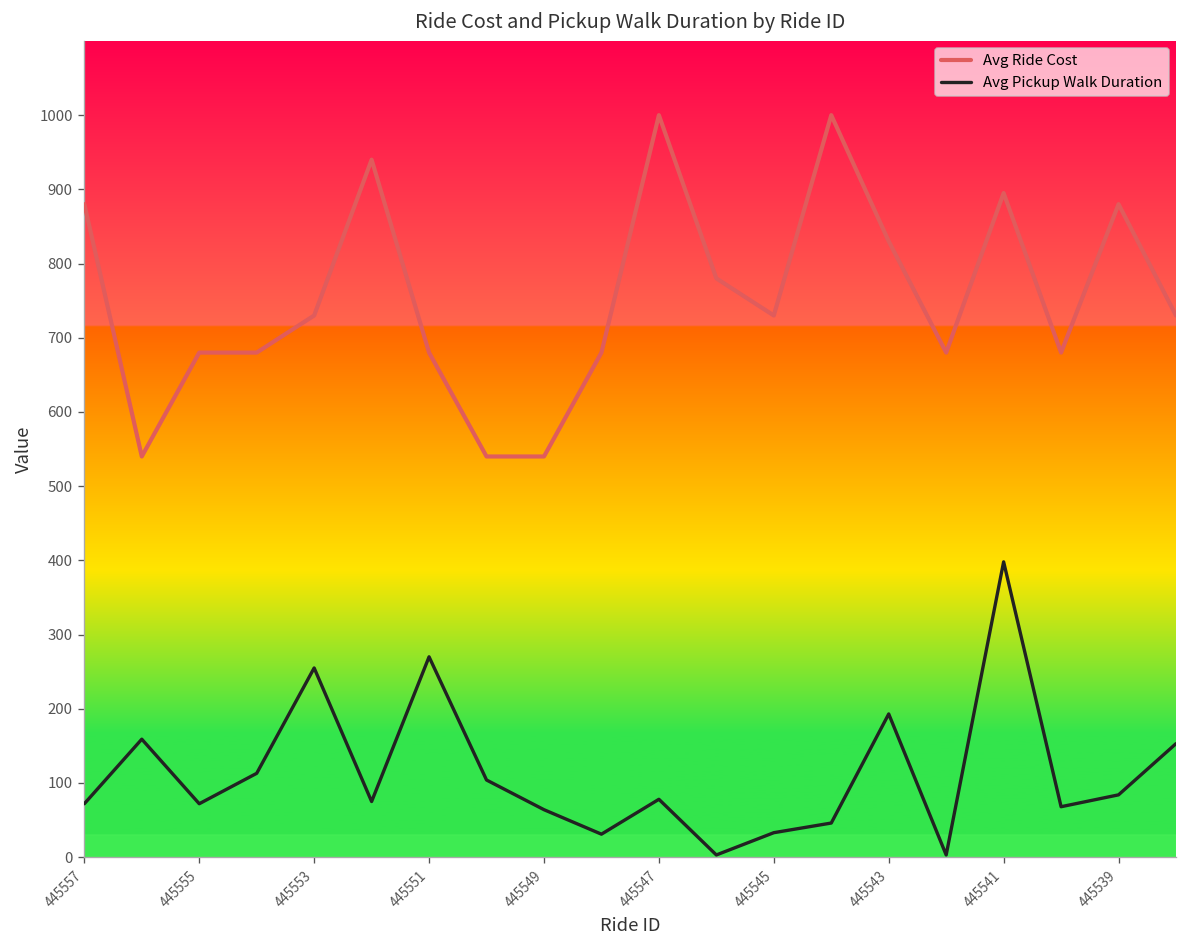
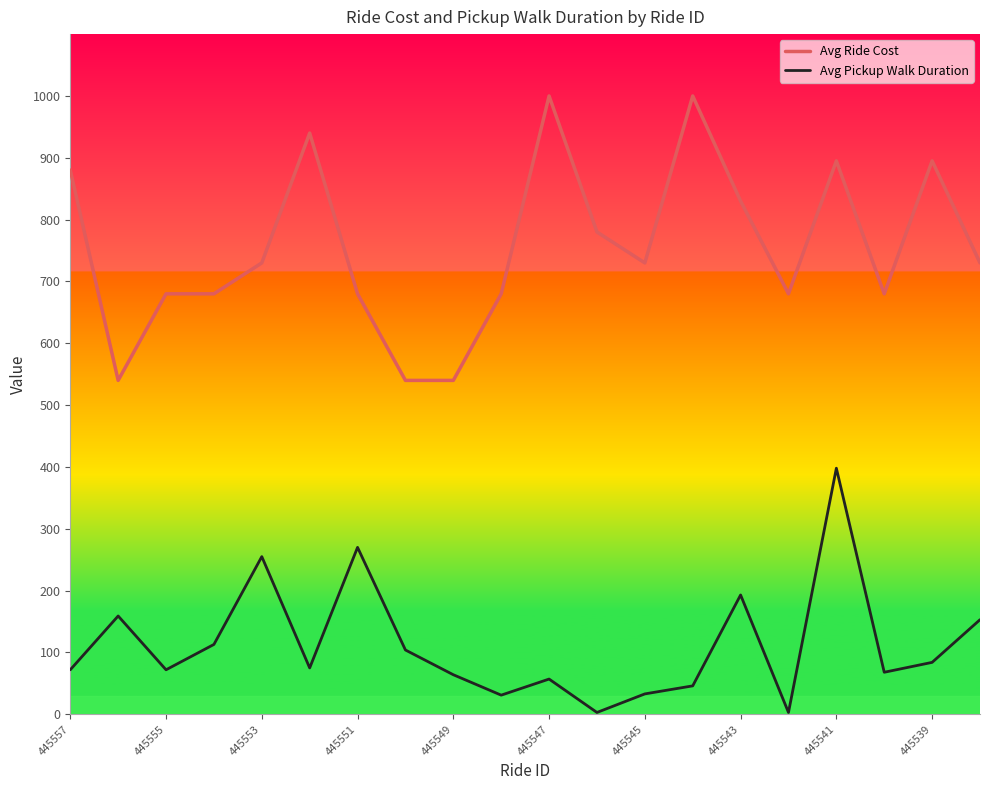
  {
    "Avg Ride Cost": {
      "445557": 880,
      "445555": 680,
      "445553": 730,
      "445551": 680,
      "445549": 540,
      "445547": 1000,
      "445545": 730,
      "445543": 830,
      "445541": 900,
-     "445539": 880
+     "445539": 900
    },
    "Avg Pickup Walk Duration": {
      "445557": 70,
      "445555": 70,
      "445553": 260,
      "445551": 270,
      "445549": 60,
-     "445547": 80,
+     "445547": 60,
      "445545": 30,
      "445543": 190,
      "445541": 400,
      "445539": 80
    }
  }
